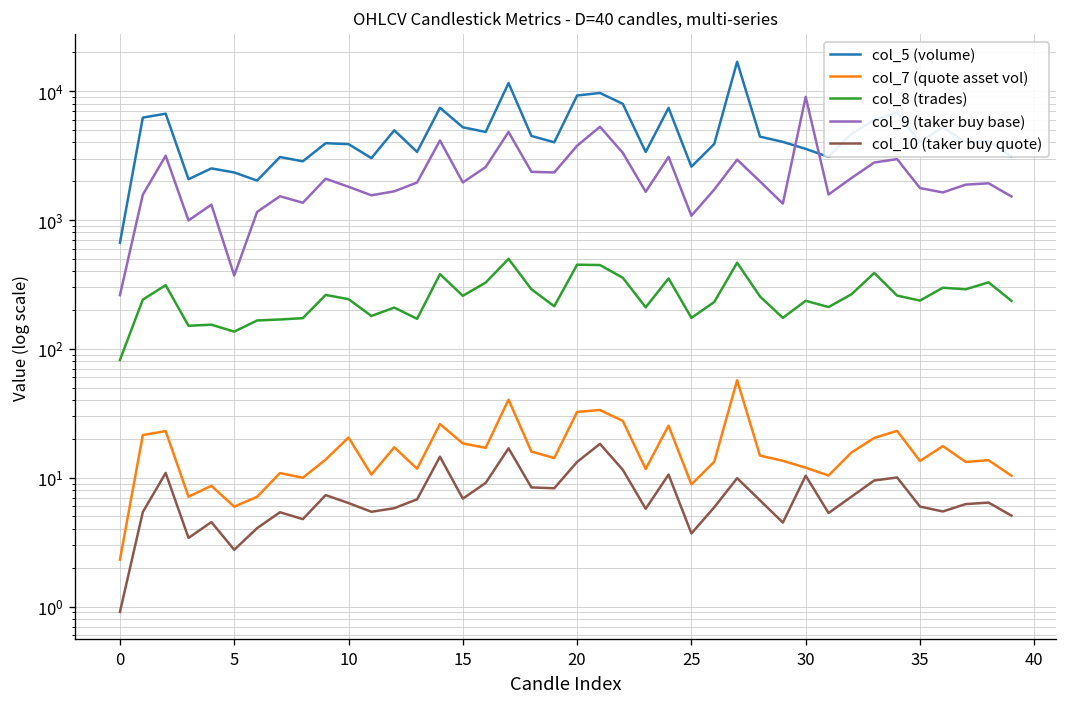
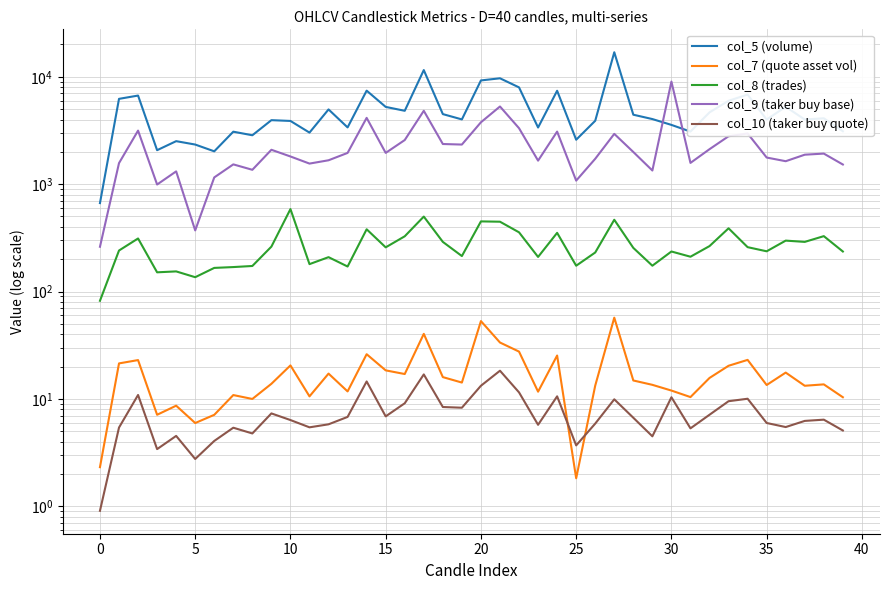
  {
    "col_5 (volume)": {
      "0": 700,
      "5": 2300,
      "10": 3900,
      "15": 5000,
      "20": 9000,
      "25": 2600,
      "30": 3600
    },
    "col_7 (quote asset vol)": {
      "0": 2.3,
      "5": 6,
      "10": 21,
      "15": 18,
-     "20": 32,
-     "25": 9,
+     "20": 50,
+     "25": 1.8,
      "30": 12,
      "35": 13
    },
    "col_8 (trades)": {
      "0": 80,
      "5": 140,
-     "10": 240,
+     "10": 600,
      "15": 260,
      "20": 450,
      "25": 170,
      "30": 240,
      "35": 240
    },
    "col_9 (taker buy base)": {
      "0": 260,
      "5": 370,
      "10": 1800,
      "15": 2000,
      "20": 3800,
      "25": 1100,
      "30": 9000,
      "35": 1800
    },
    "col_10 (taker buy quote)": {
      "0": 0.9,
      "5": 2.8,
      "10": 6,
      "15": 7,
      "20": 13,
      "25": 3.7,
      "30": 10,
      "35": 6
    }
  }
